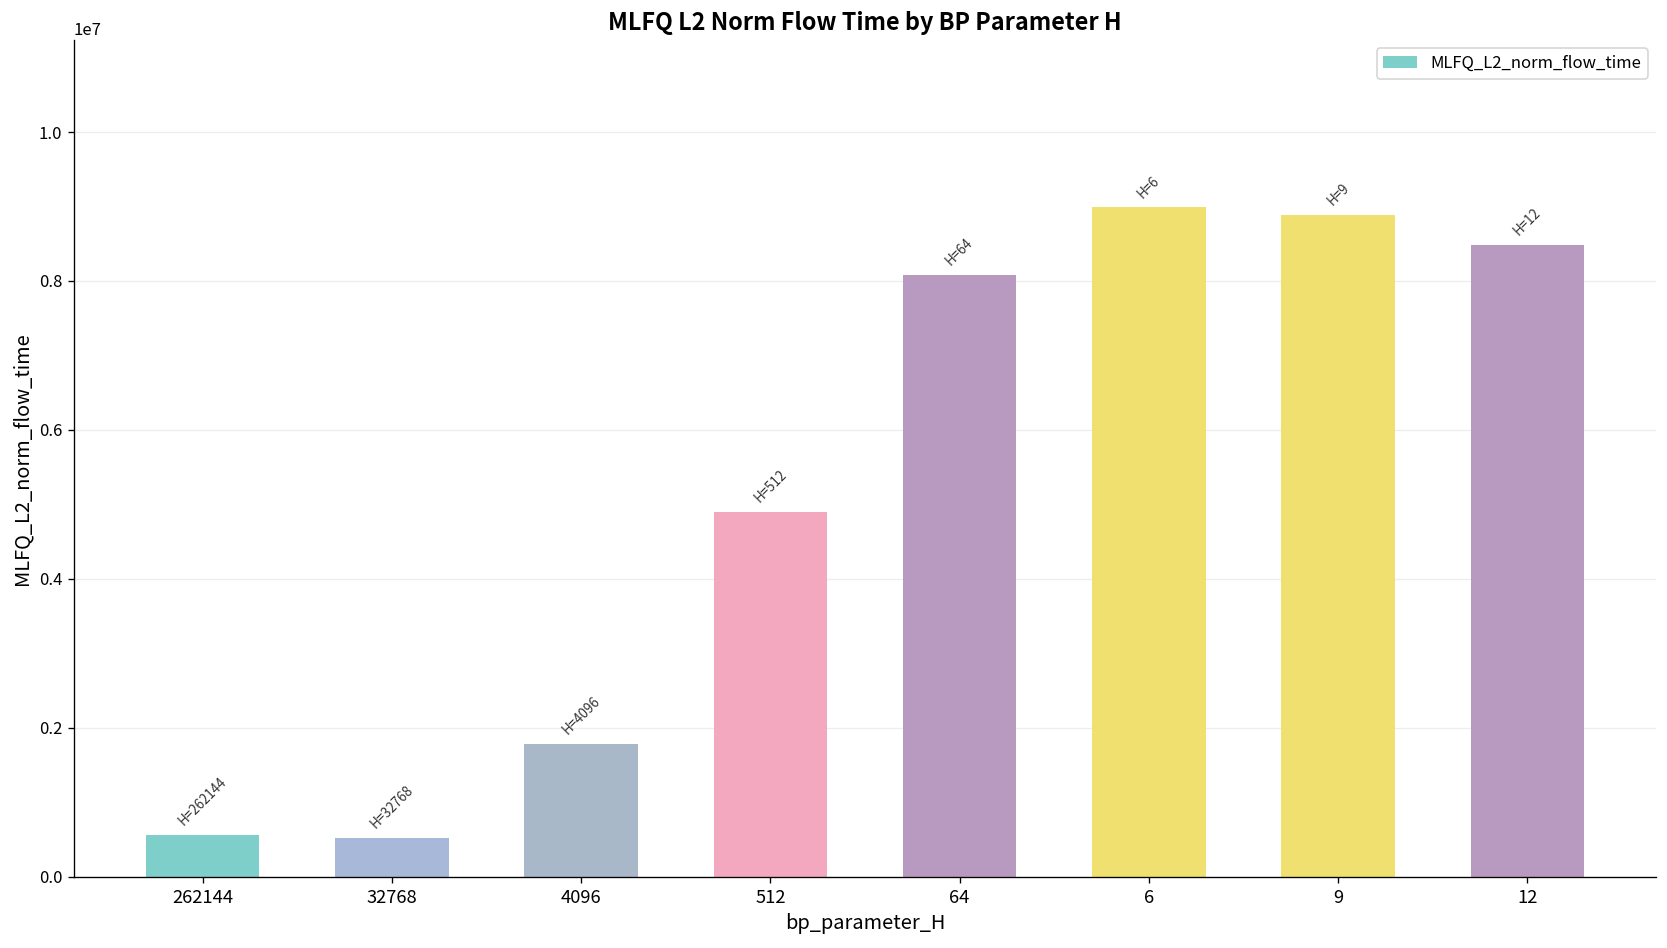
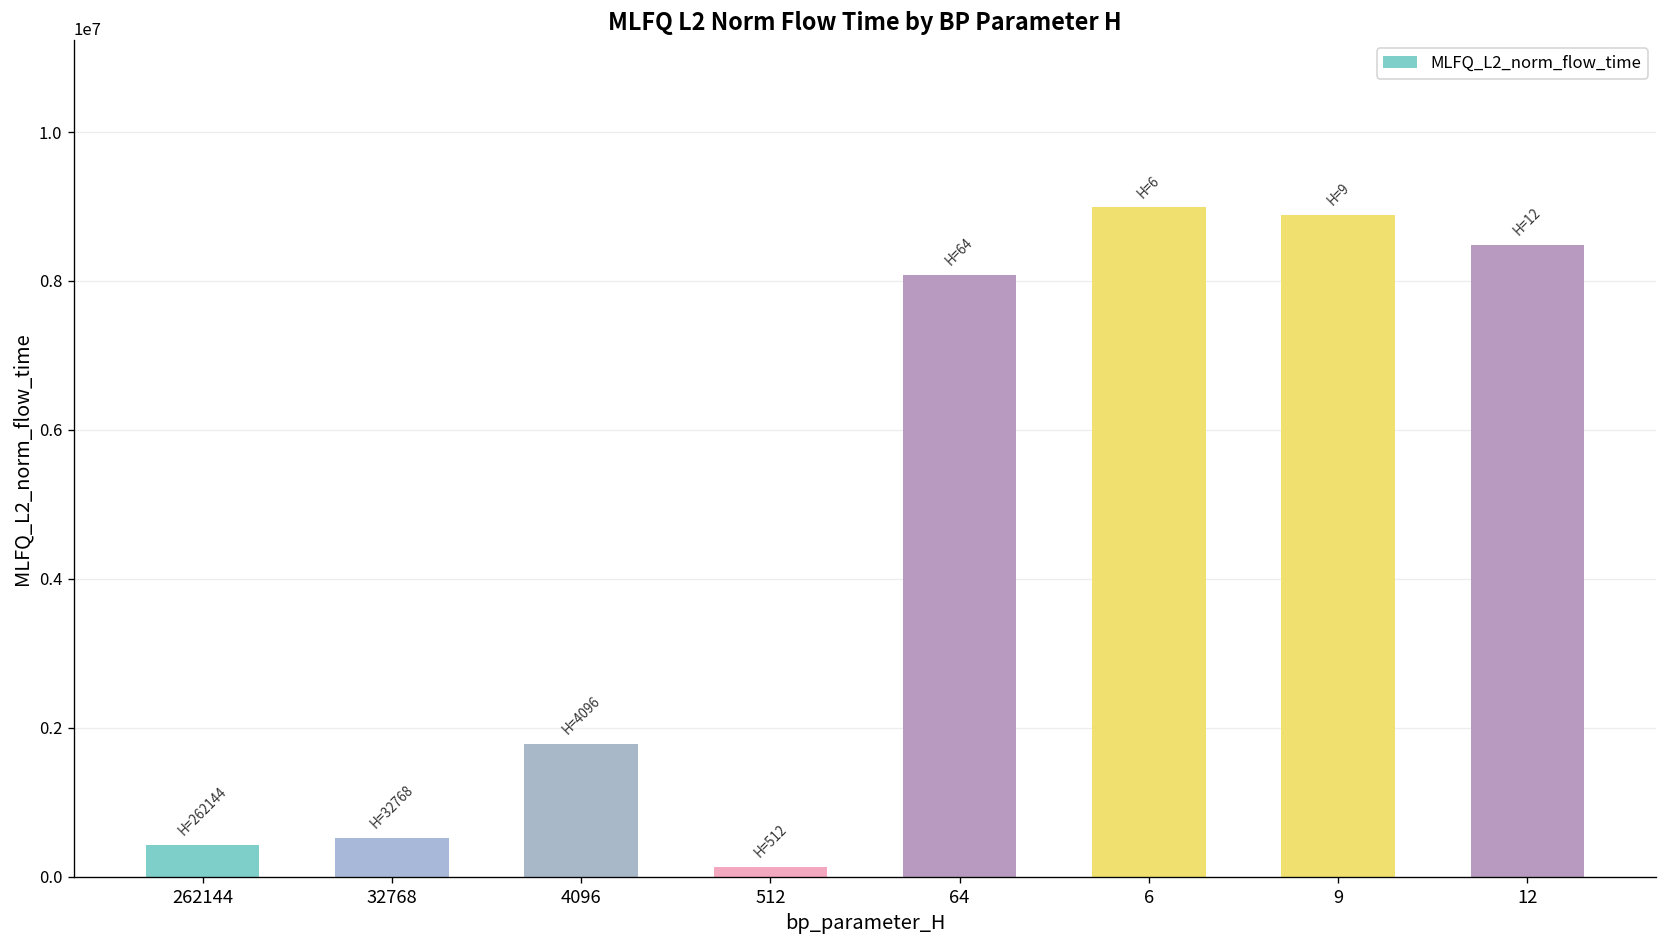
  {
-   "262144": 600000,
-   "512": 4900000
+   "262144": 400000,
+   "512": 100000
  }
